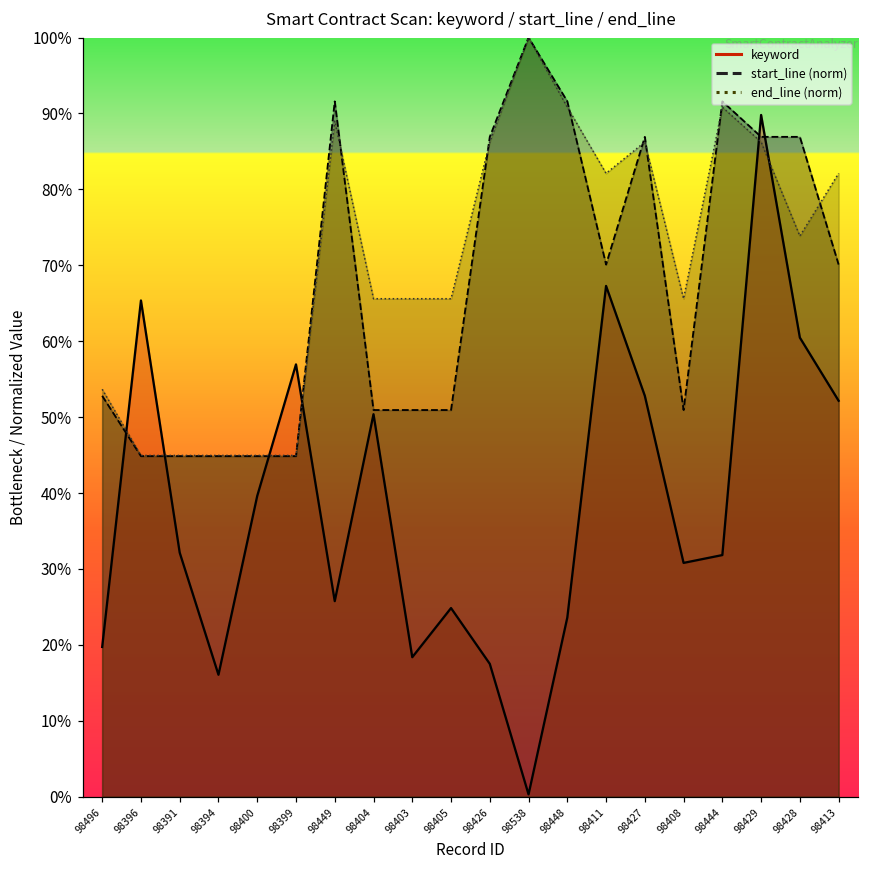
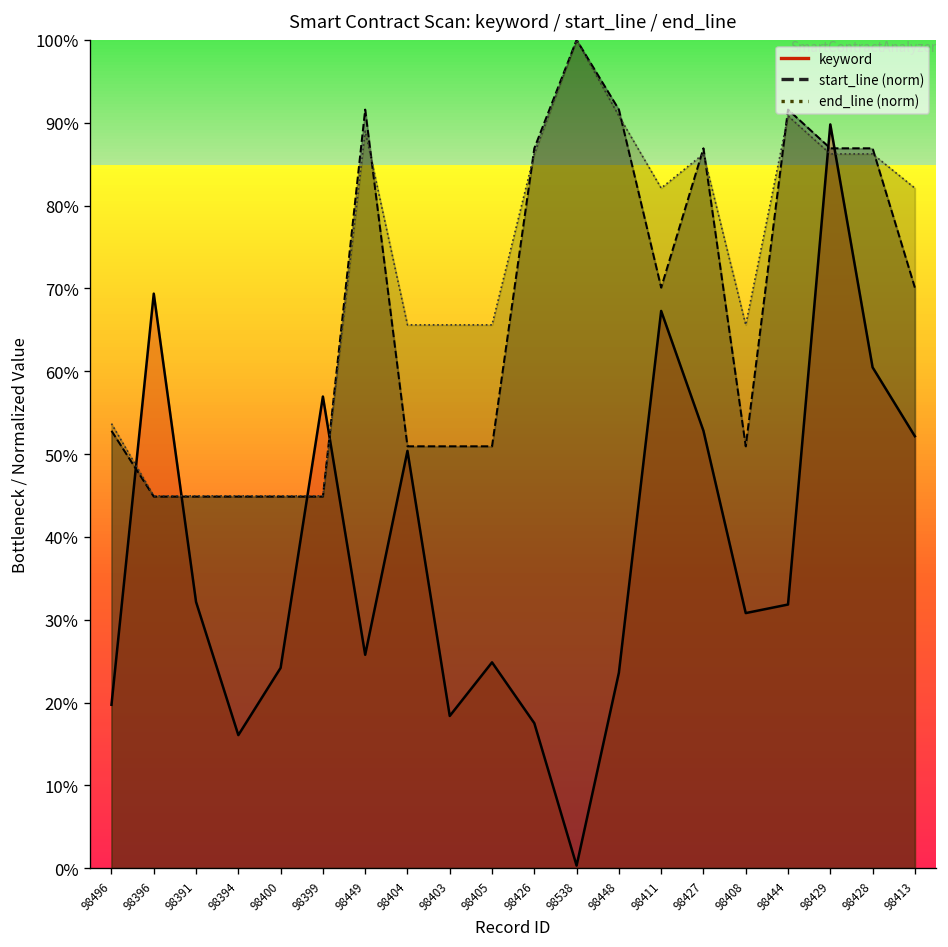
  {
    "keyword": {
      "98496": "20%",
-     "98396": "65%",
+     "98396": "69%",
      "98391": "32%",
      "98394": "16%",
-     "98400": "40%",
+     "98400": "24%",
      "98399": "57%",
      "98449": "26%",
      "98404": "50%",
      "98403": "18%",
      "98405": "25%",
      "98426": "18%",
      "98538": "0%",
      "98448": "24%",
      "98411": "67%",
      "98427": "53%",
      "98408": "31%",
      "98444": "32%",
      "98429": "90%",
      "98428": "60%",
      "98413": "52%"
    },
    "start_line (norm)": {
      "98496": "53%",
      "98449": "92%",
      "98404": "51%",
      "98403": "51%",
      "98405": "51%",
      "98426": "87%",
      "98448": "92%",
      "98411": "70%",
      "98427": "87%",
      "98408": "51%",
      "98444": "92%",
      "98429": "87%",
      "98428": "87%",
      "98413": "70%"
    },
    "end_line (norm)": {
      "98496": "54%",
      "98449": "89%",
      "98404": "66%",
      "98403": "66%",
      "98405": "66%",
      "98426": "86%",
      "98448": "91%",
      "98411": "82%",
      "98427": "86%",
      "98408": "66%",
      "98444": "91%",
      "98429": "86%",
-     "98428": "74%",
+     "98428": "86%",
      "98413": "82%"
    }
  }
